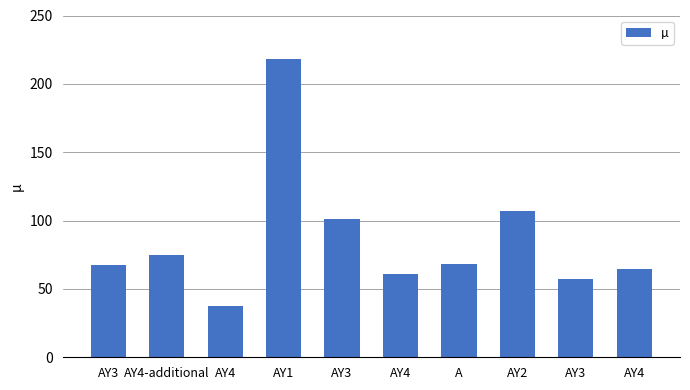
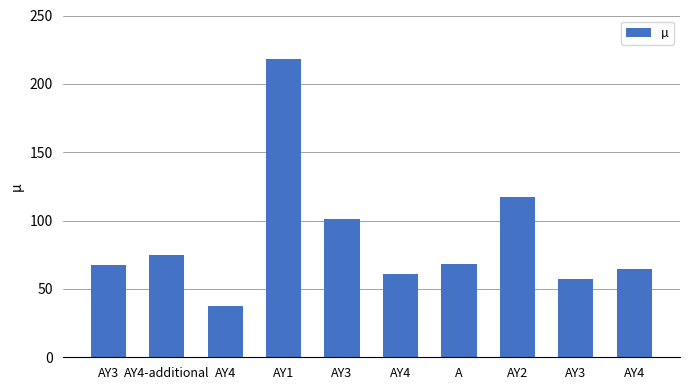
  {
    "AY4-additional": 75,
    "AY1": 218,
    "A": 69,
-   "AY2": 107
+   "AY2": 118
  }
